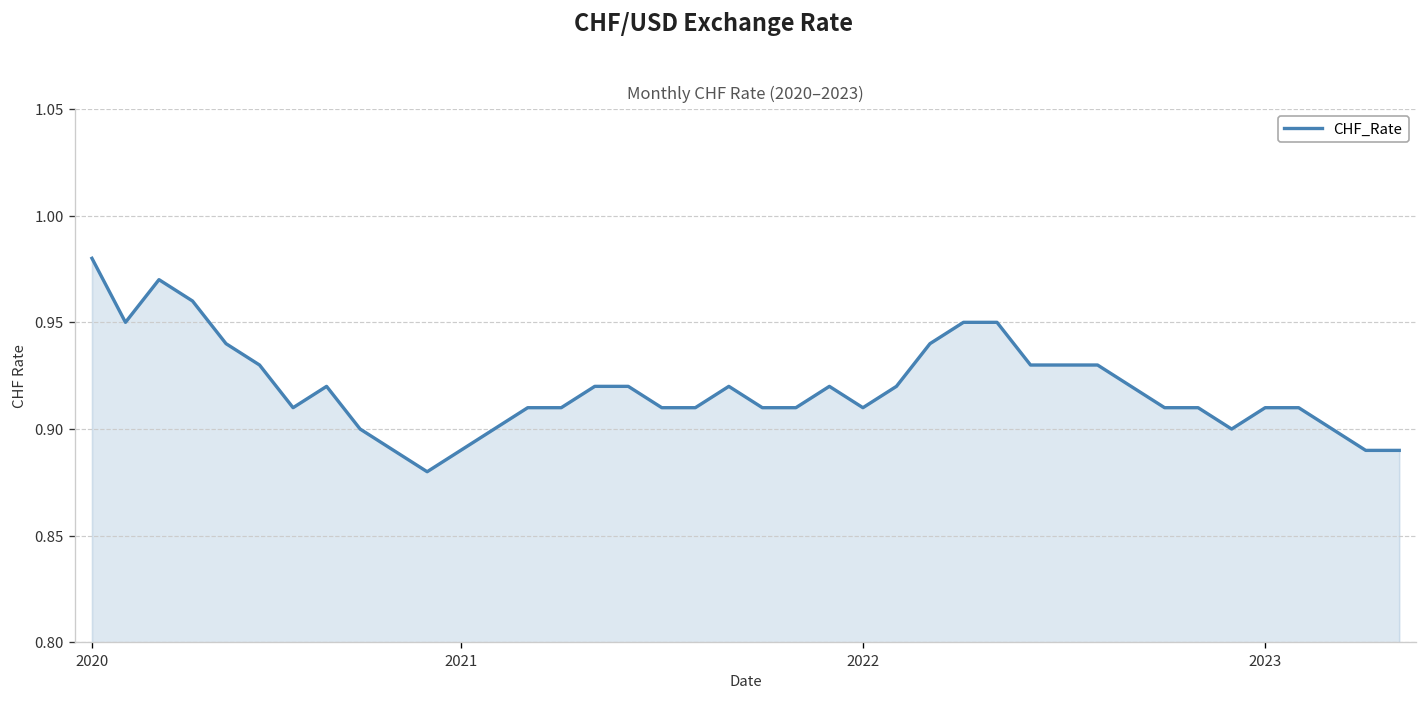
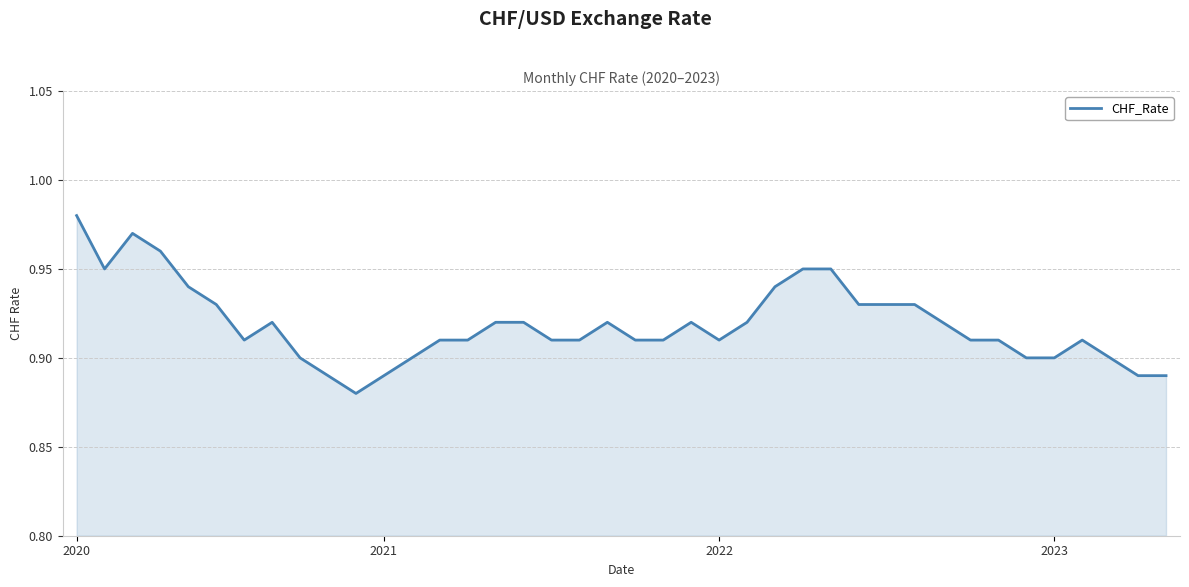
  {
    "2020": 0.98,
    "2021": 0.89,
    "2022": 0.91,
-   "2023": 0.91
+   "2023": 0.90
  }
